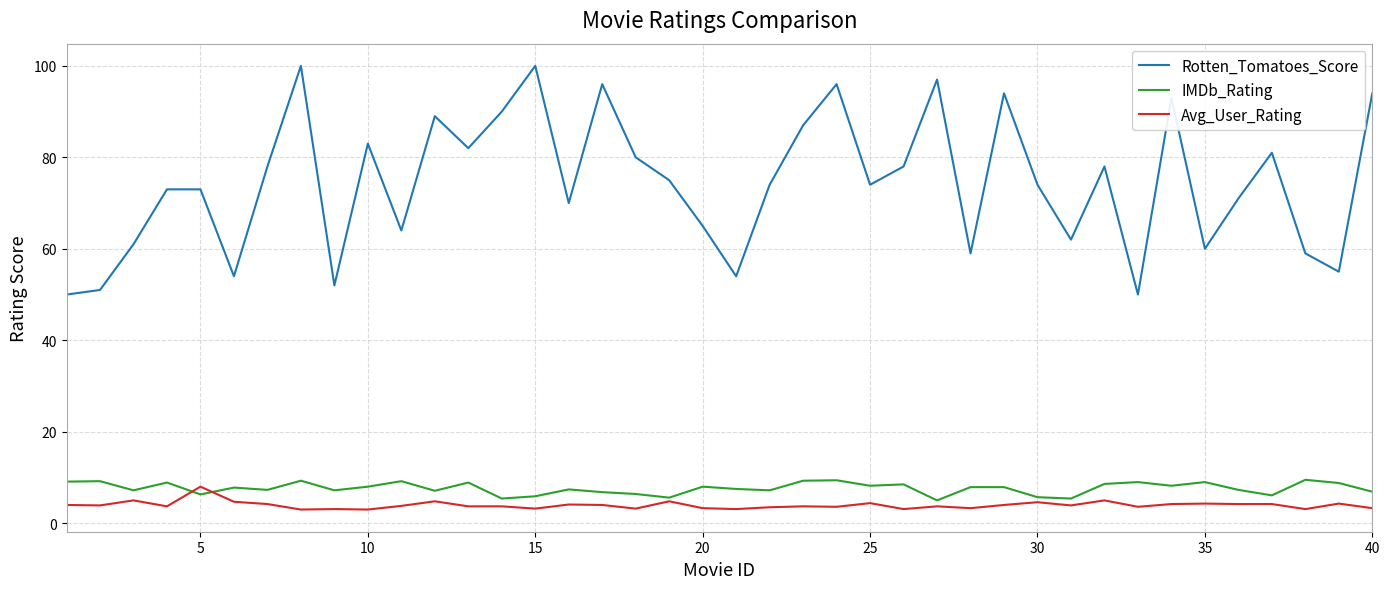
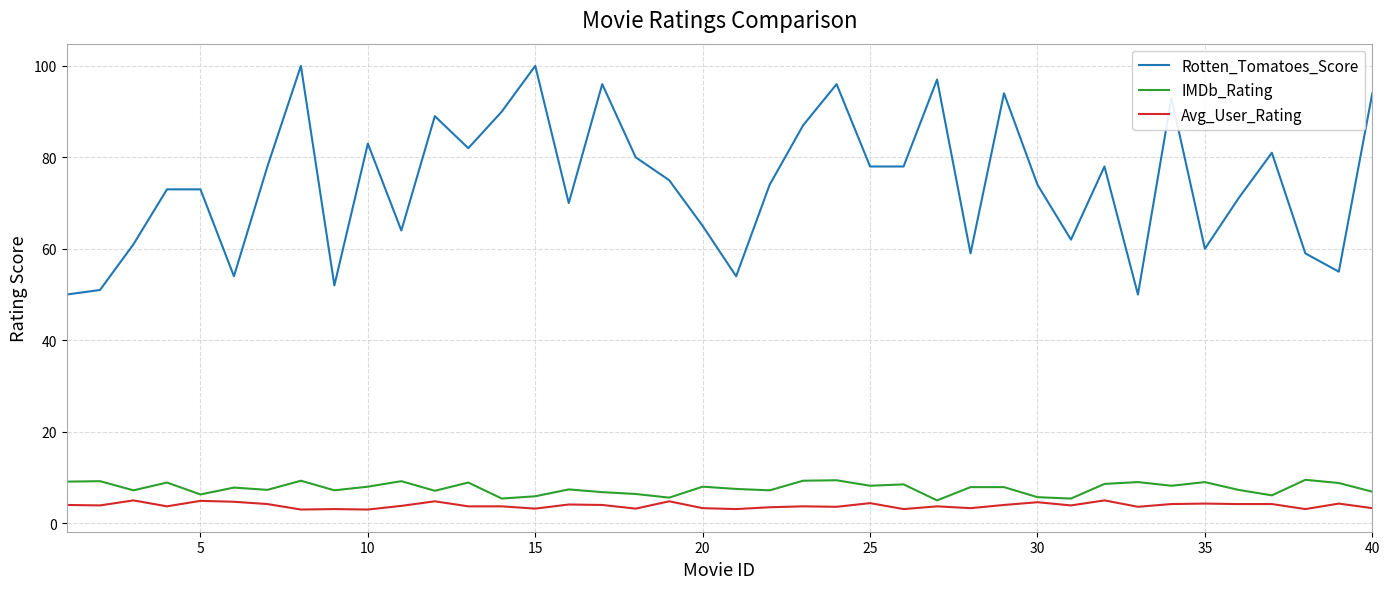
  {
    "Rotten_Tomatoes_Score": {
      "5": 73,
      "10": 83,
      "15": 100,
      "20": 65,
-     "25": 74,
+     "25": 78,
      "30": 74,
      "35": 60,
      "40": 94
    },
    "IMDb_Rating": {
      "5": 6,
      "10": 8,
      "15": 6,
      "20": 8,
      "25": 8,
      "30": 6,
      "35": 9,
      "40": 7
    },
    "Avg_User_Rating": {
-     "5": 8,
+     "5": 5,
      "10": 3,
      "15": 3,
      "20": 3,
      "25": 4,
      "30": 5,
      "35": 4,
      "40": 3
    }
  }
